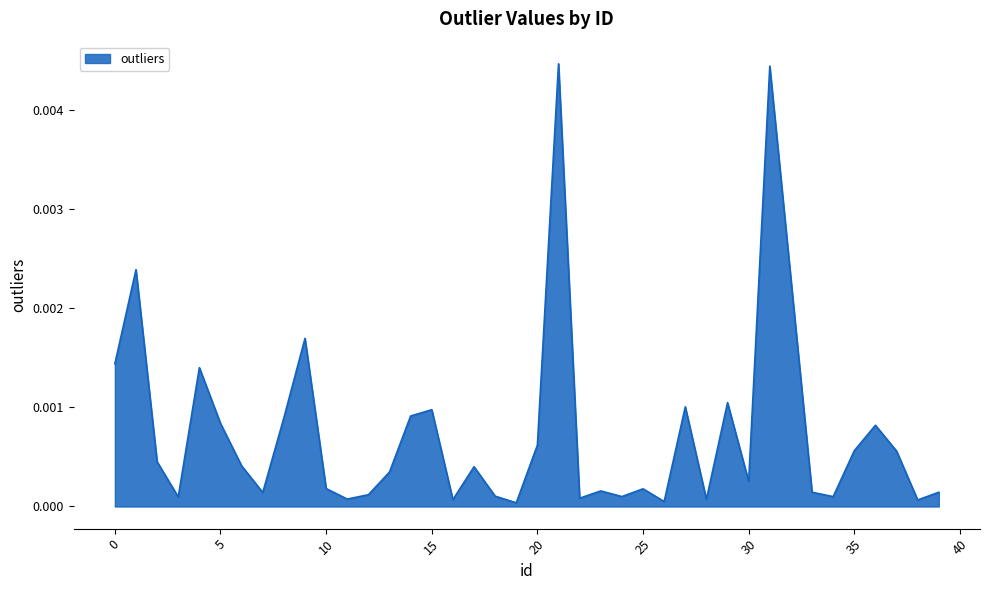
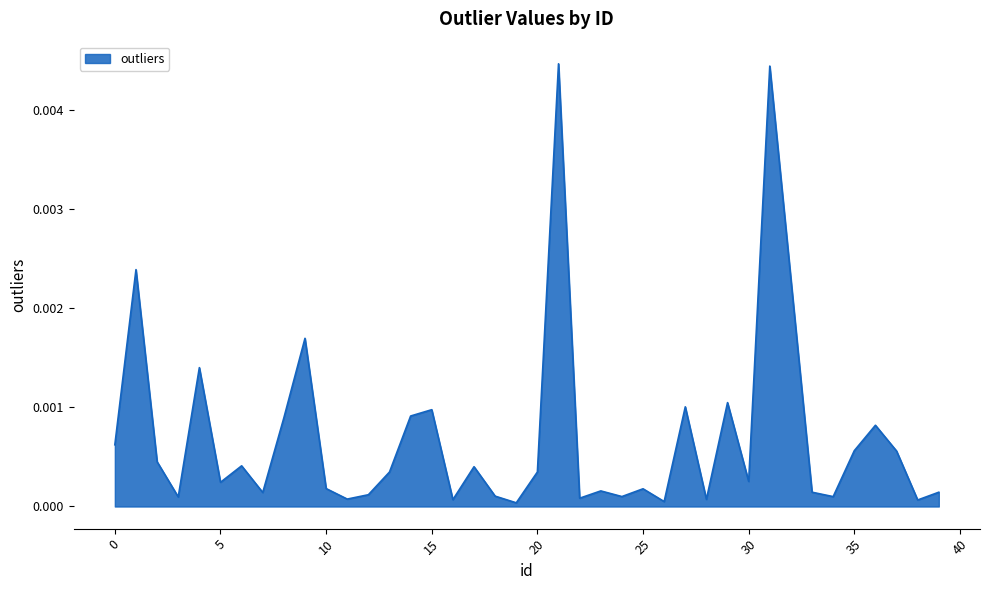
  {
-   "0": 0.0014,
-   "5": 0.0008,
+   "0": 0.0006,
+   "5": 0.0002,
    "10": 0.0002,
    "15": 0.0010,
-   "20": 0.0006,
+   "20": 0.0003,
    "25": 0.0002,
    "30": 0.0003,
    "35": 0.0006
  }
